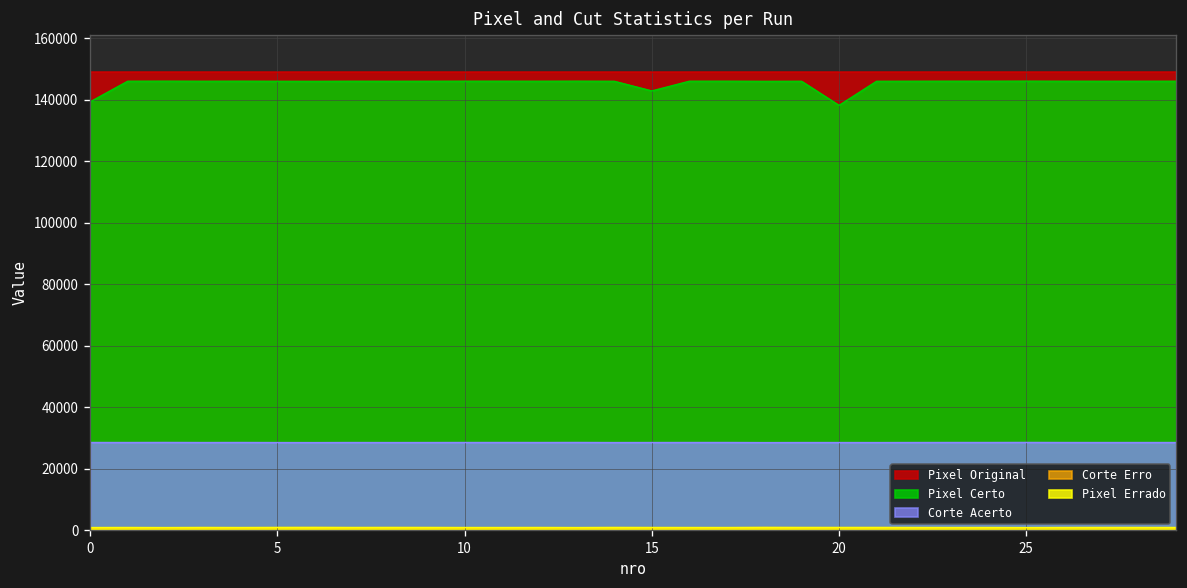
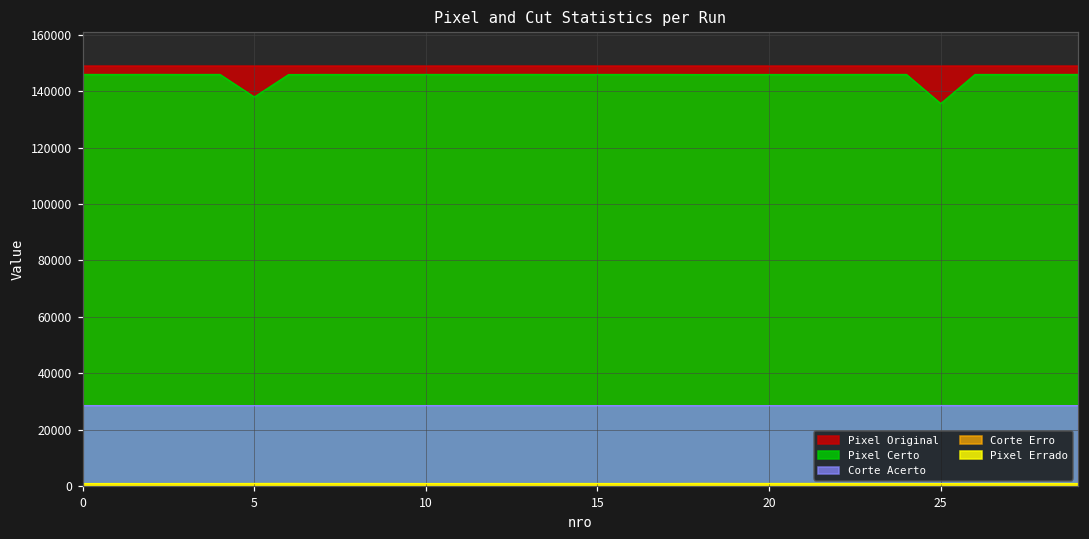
  {
    "Pixel Original": {
      "0": 149000,
      "5": 149000,
      "10": 149000,
      "15": 149000,
      "20": 149000,
      "25": 149000
    },
    "Pixel Certo": {
-     "0": 139000,
-     "5": 146000,
+     "0": 146000,
+     "5": 138000,
      "10": 146000,
-     "15": 143000,
-     "20": 138000,
-     "25": 146000
+     "15": 146000,
+     "20": 146000,
+     "25": 136000
    },
    "Corte Acerto": {
      "0": 28000,
      "5": 28000,
      "10": 28000,
      "15": 28000,
      "20": 28000,
      "25": 29000
    },
    "Pixel Errado": {
      "0": 1000,
      "5": 1000,
      "10": 1000,
      "15": 1000,
      "20": 1000,
      "25": 1000
    }
  }
